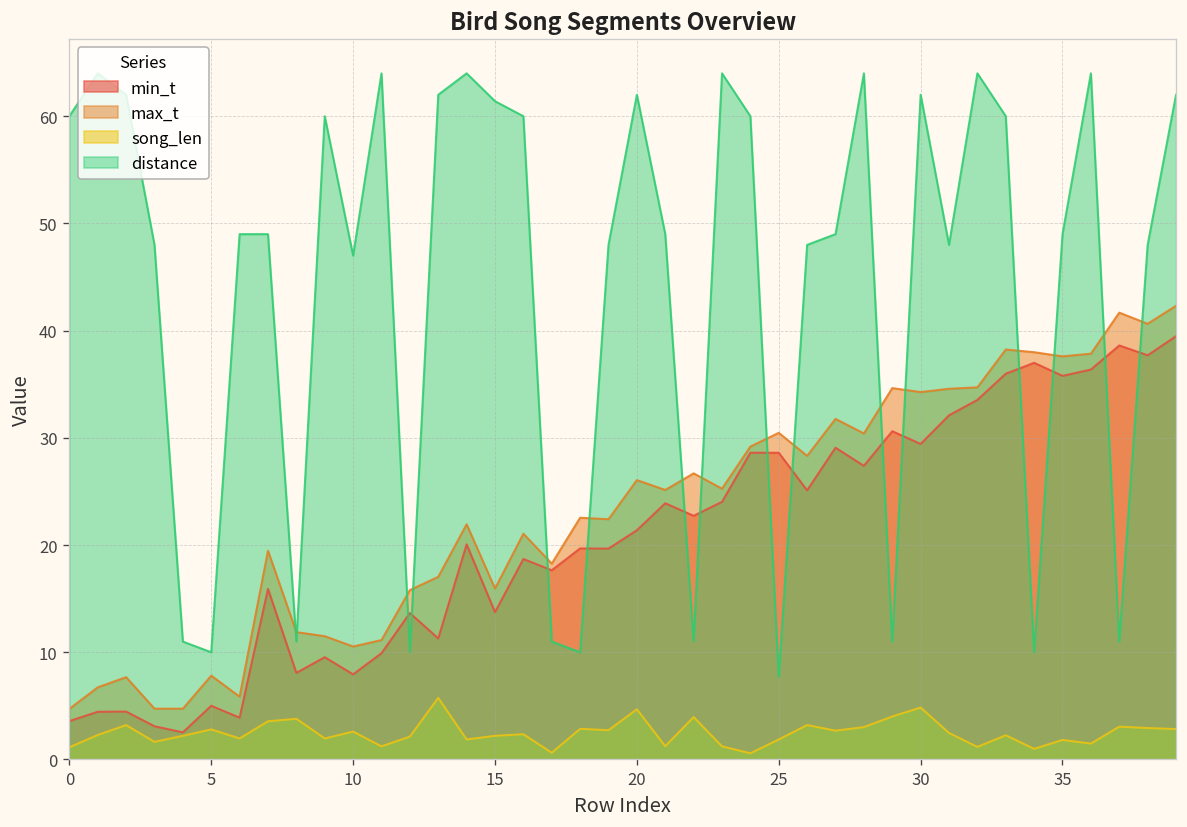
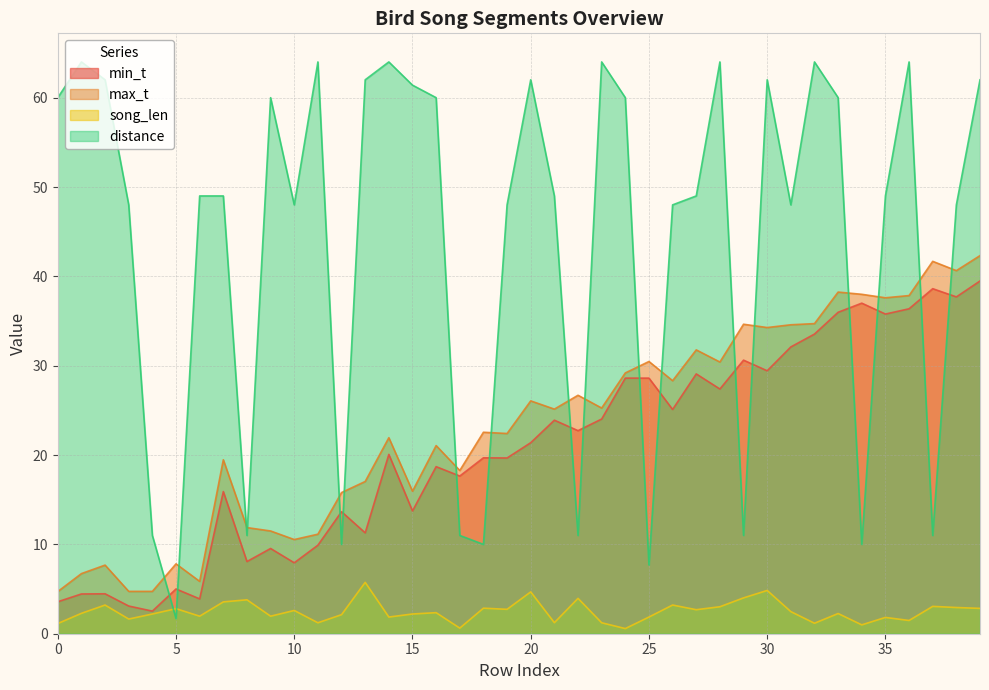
  {
    "distance": {
      "0": 60,
-     "5": 10,
-     "10": 47,
+     "5": 2,
+     "10": 48,
      "15": 61,
      "20": 62,
      "25": 8,
      "30": 62,
      "35": 49
    }
  }
